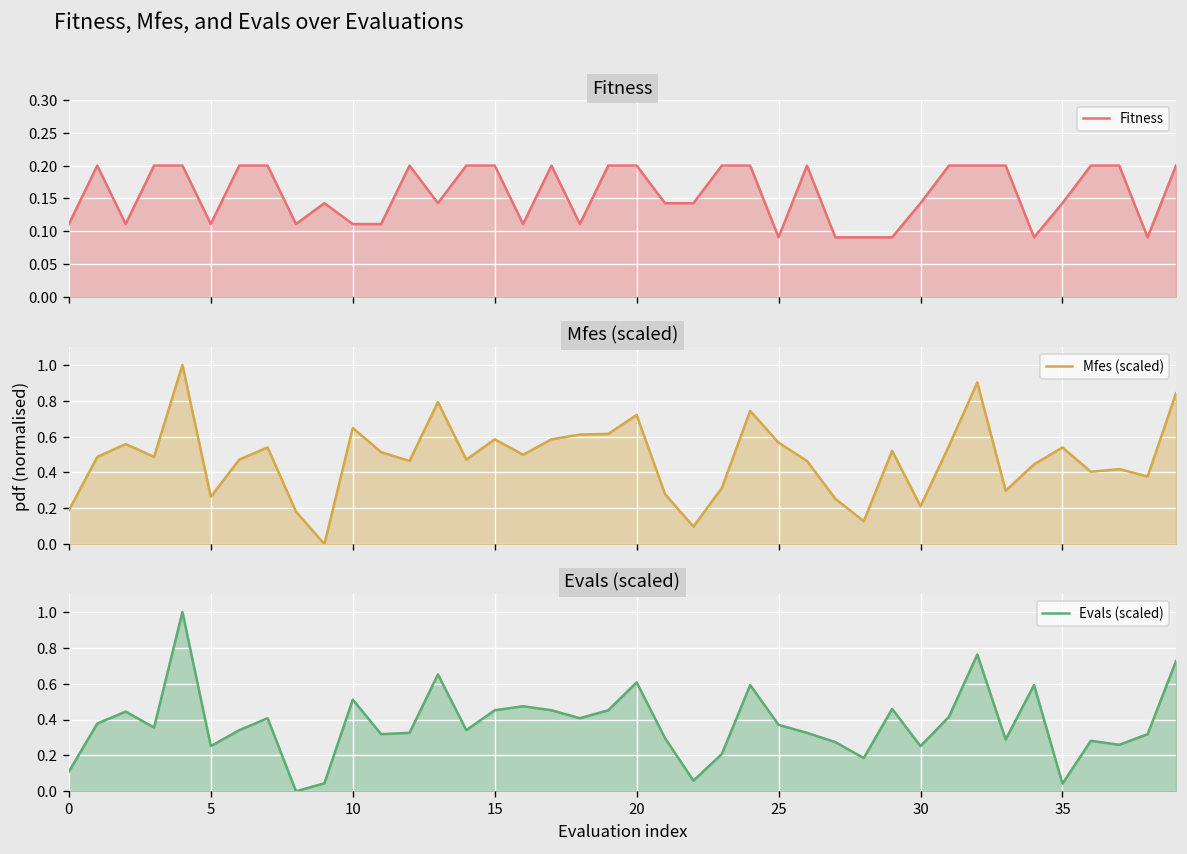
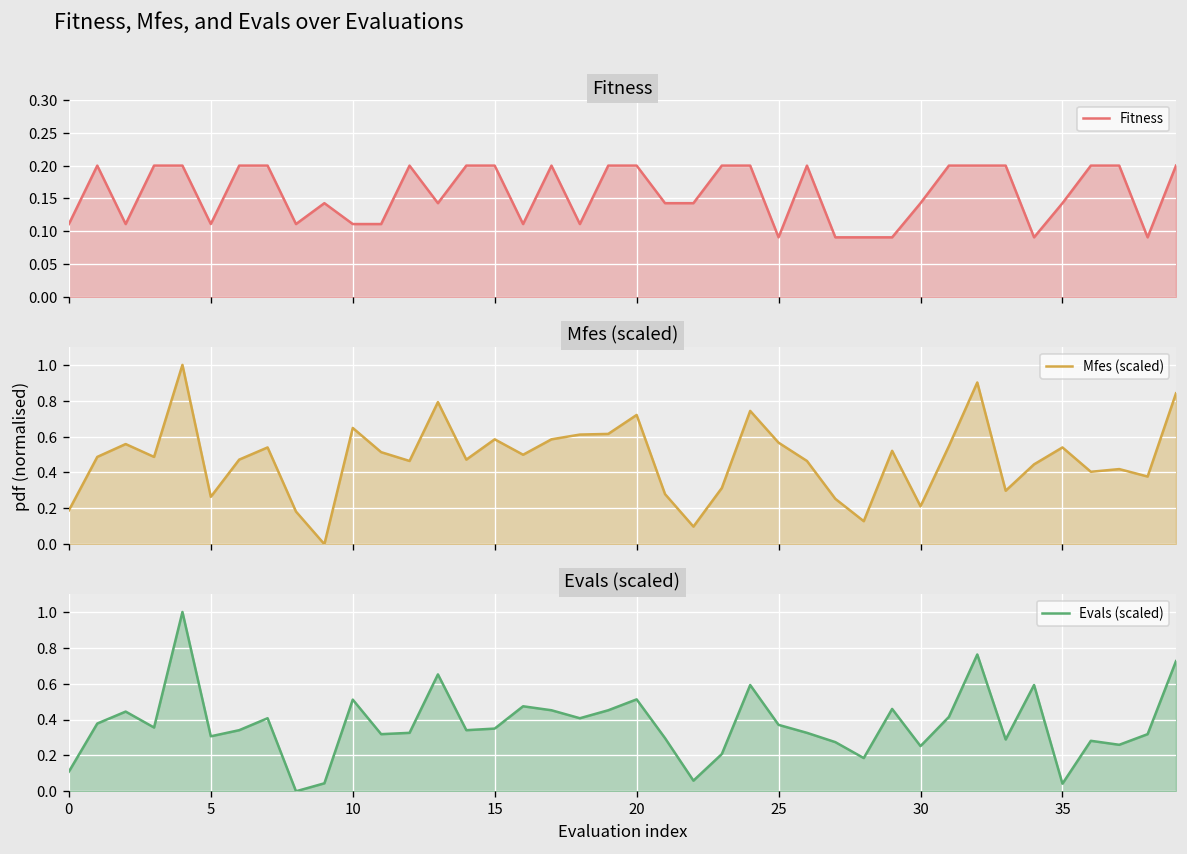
  {
    "Evals (scaled)": {
      "0": 0.11,
-     "5": 0.25,
+     "5": 0.31,
      "10": 0.51,
-     "15": 0.45,
-     "20": 0.61,
+     "15": 0.35,
+     "20": 0.51,
      "25": 0.37,
      "30": 0.25,
      "35": 0.04
    }
  }
